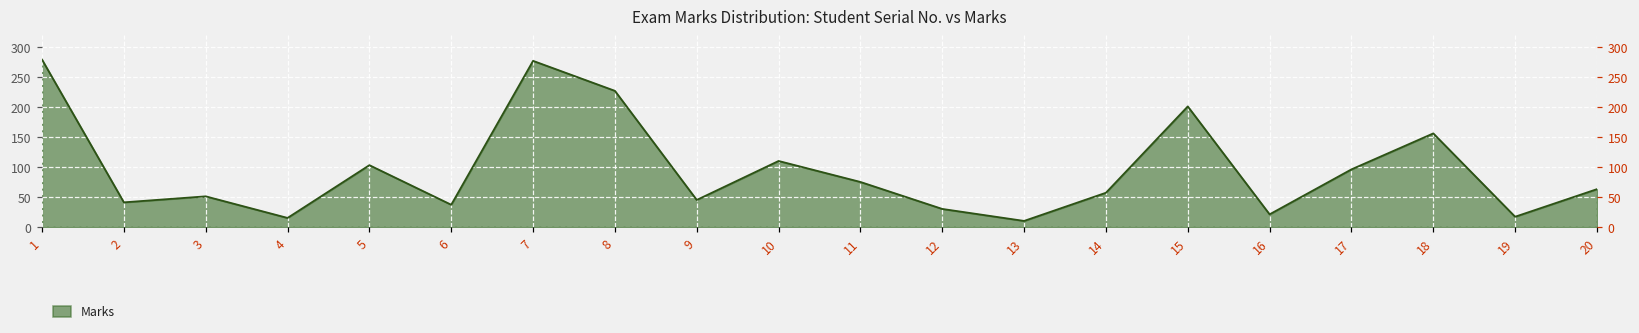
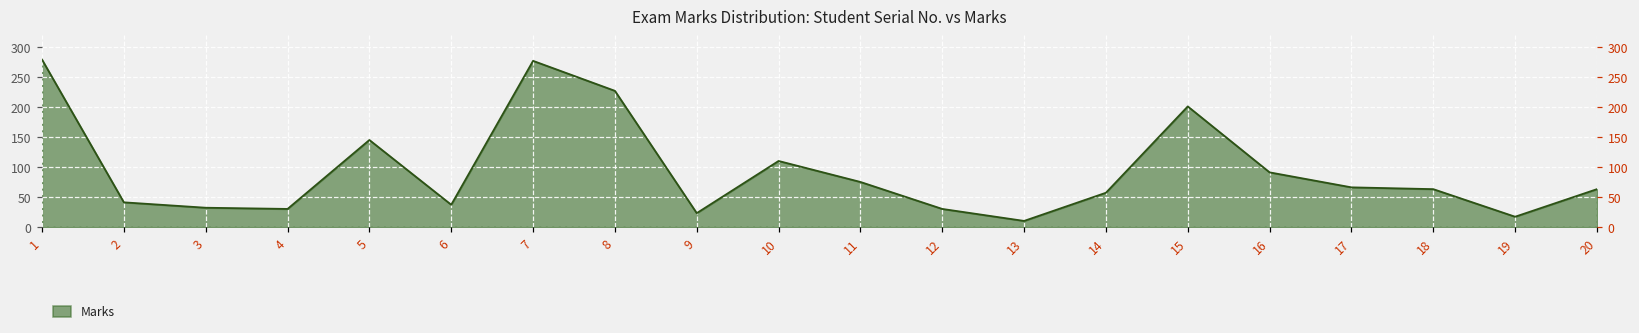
  {
    "1": 280,
    "2": 40,
-   "3": 50,
-   "4": 20,
-   "5": 100,
+   "3": 30,
+   "4": 30,
+   "5": 150,
    "6": 40,
    "7": 280,
    "8": 230,
-   "9": 50,
+   "9": 20,
    "10": 110,
    "11": 80,
    "12": 30,
    "13": 10,
    "14": 60,
    "15": 200,
-   "16": 20,
-   "17": 100,
-   "18": 160,
+   "16": 90,
+   "17": 70,
+   "18": 60,
    "19": 20,
    "20": 60
  }
